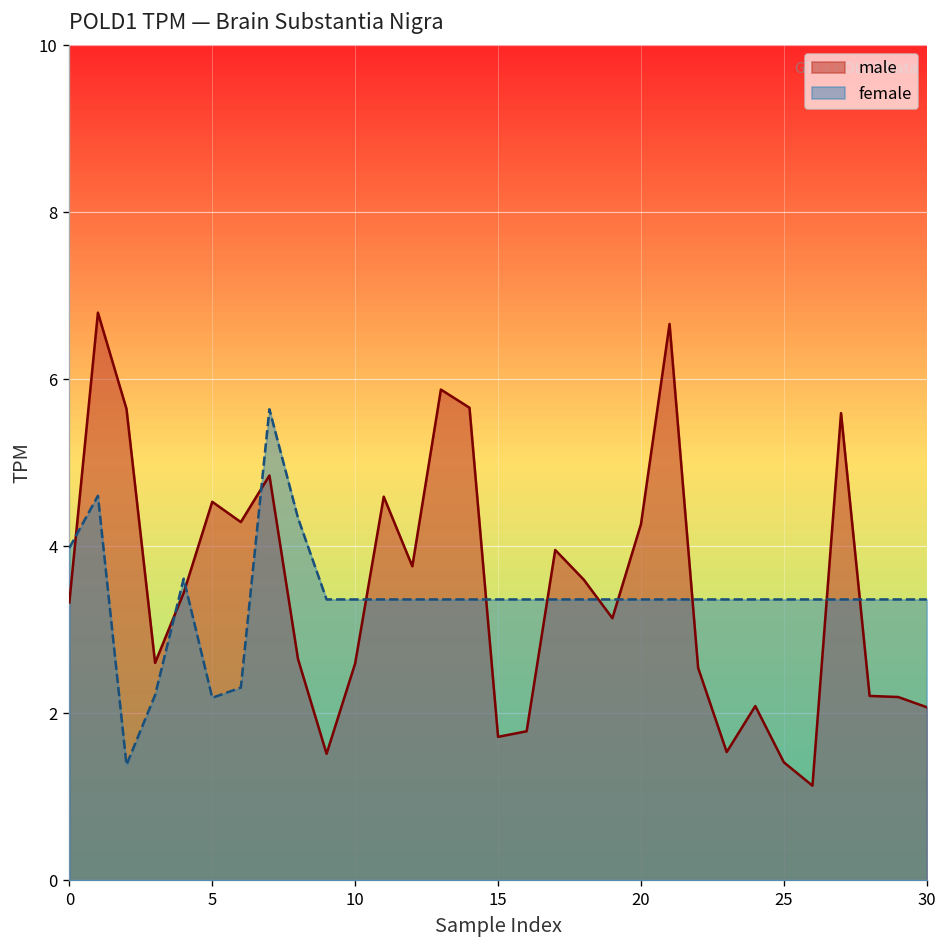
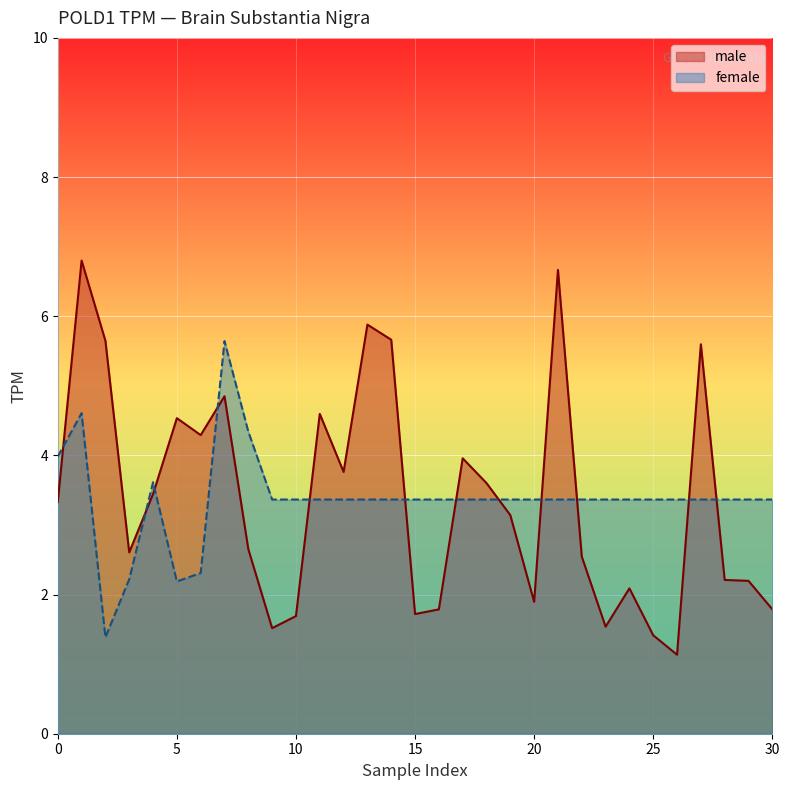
  {
    "male": {
      "0": 3.3,
      "5": 4.5,
-     "10": 2.6,
+     "10": 1.7,
      "15": 1.7,
-     "20": 4.3,
+     "20": 1.9,
      "25": 1.4,
-     "30": 2.1
+     "30": 1.8
    },
    "female": {
      "0": 4.0,
      "5": 2.2,
      "10": 3.4,
      "15": 3.4,
      "20": 3.4,
      "25": 3.4,
      "30": 3.4
    }
  }
